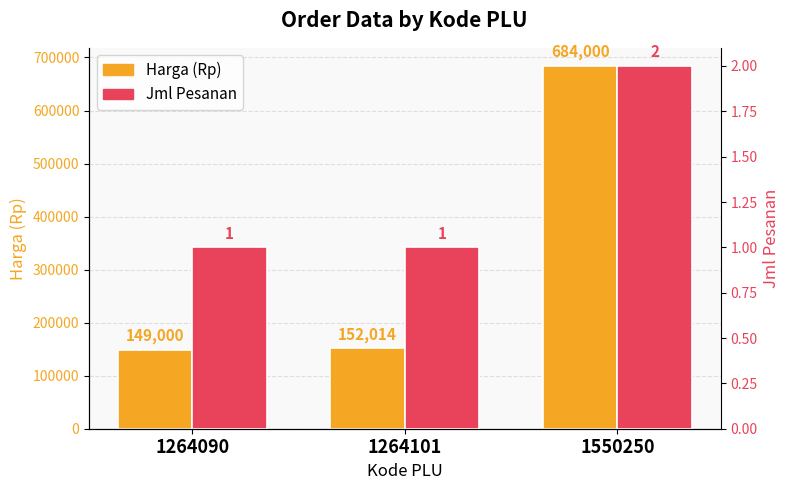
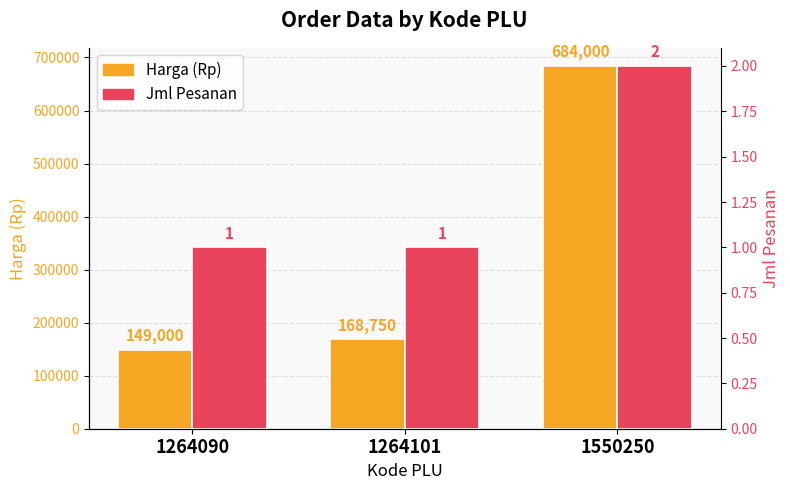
  {
    "Harga (Rp)": {
      "1264090": "149,000",
-     "1264101": "152,014",
+     "1264101": "168,750",
      "1550250": "684,000"
    },
    "Jml Pesanan": {
      "1264090": "1",
      "1264101": "1",
      "1550250": "2"
    }
  }
